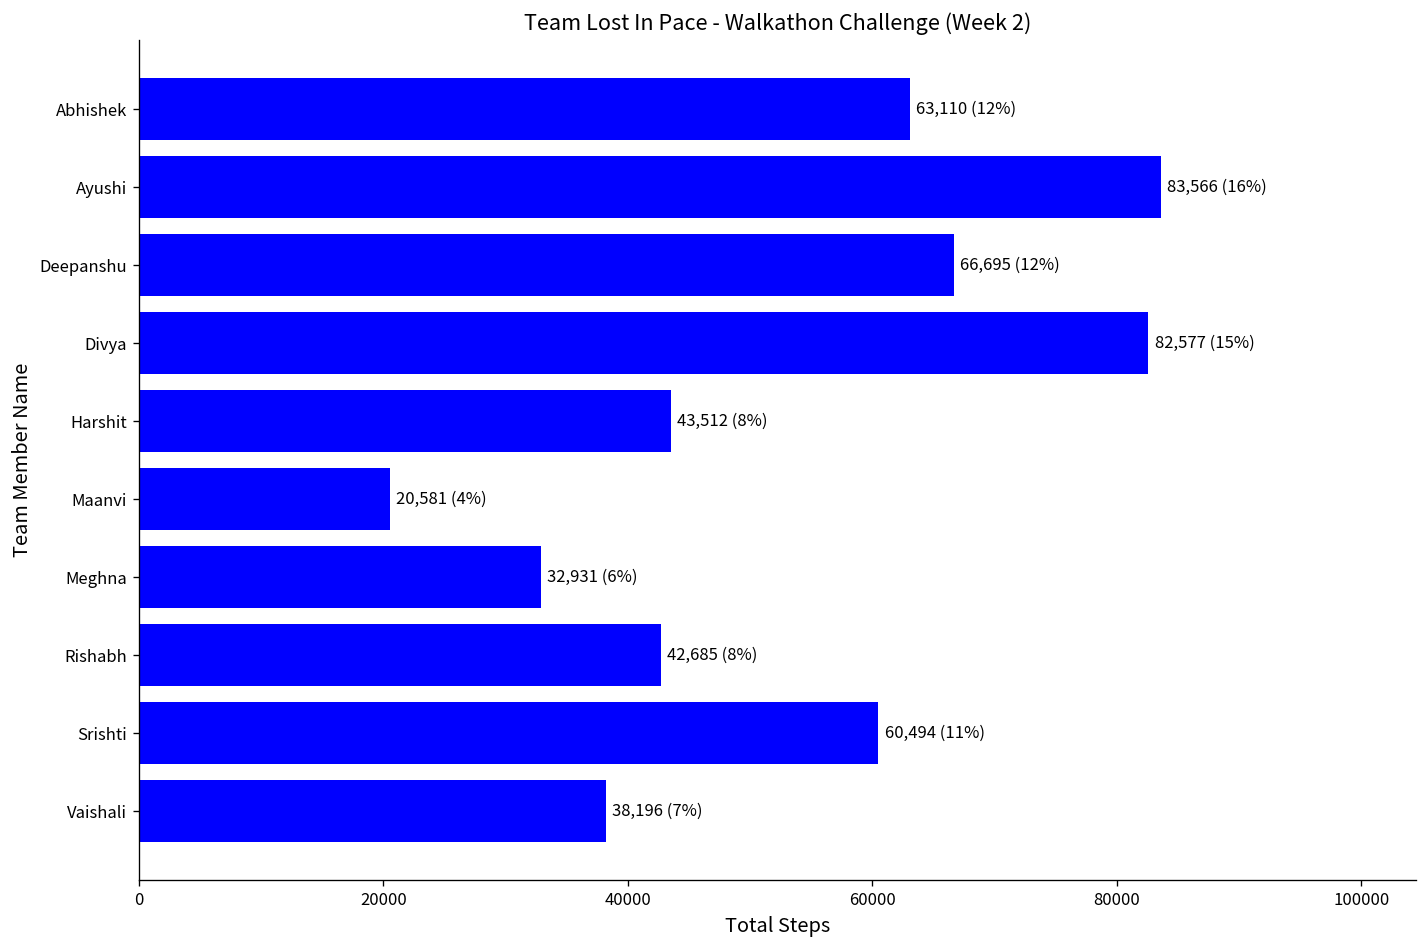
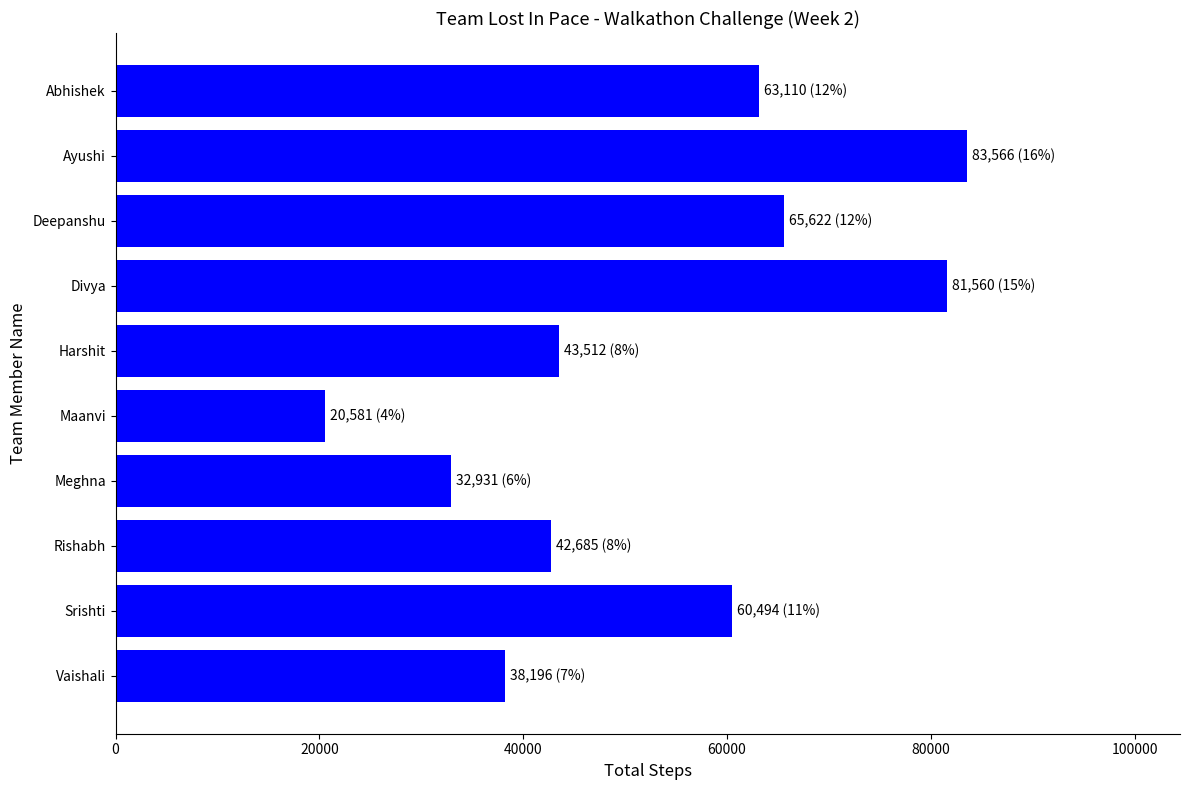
  {
    "Abhishek": "63,110",
    "Ayushi": "83,566",
-   "Deepanshu": "66,695",
-   "Divya": "82,577",
+   "Deepanshu": "65,622",
+   "Divya": "81,560",
    "Harshit": "43,512",
    "Maanvi": "20,581",
    "Meghna": "32,931",
    "Rishabh": "42,685",
    "Srishti": "60,494",
    "Vaishali": "38,196"
  }
